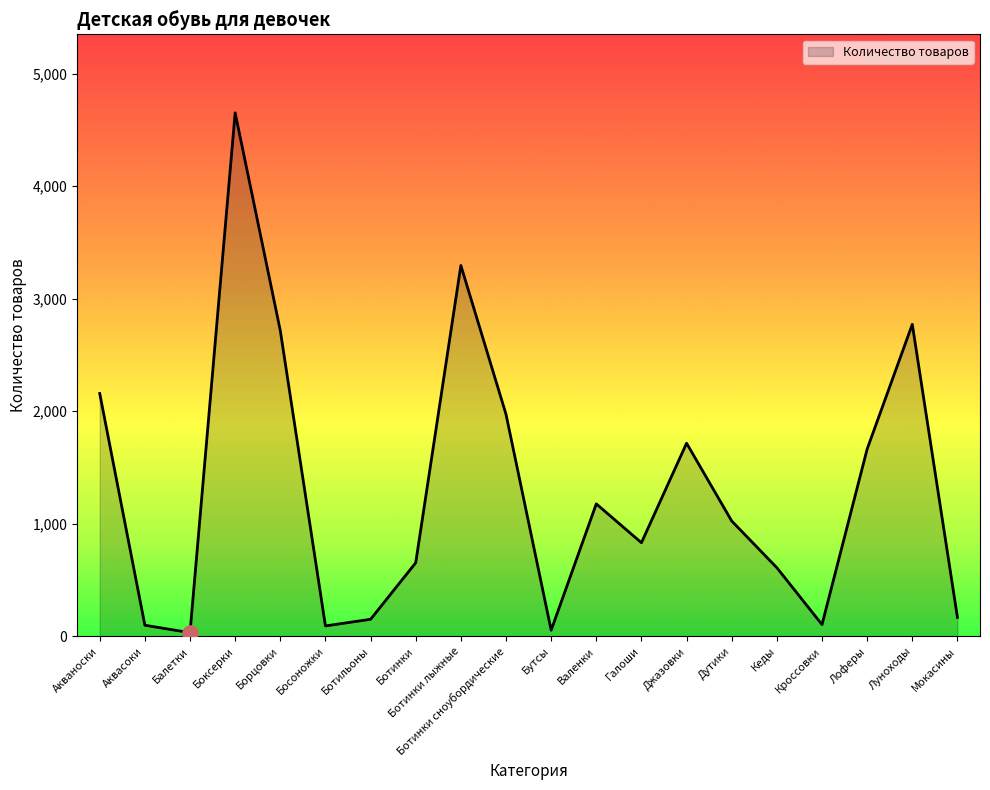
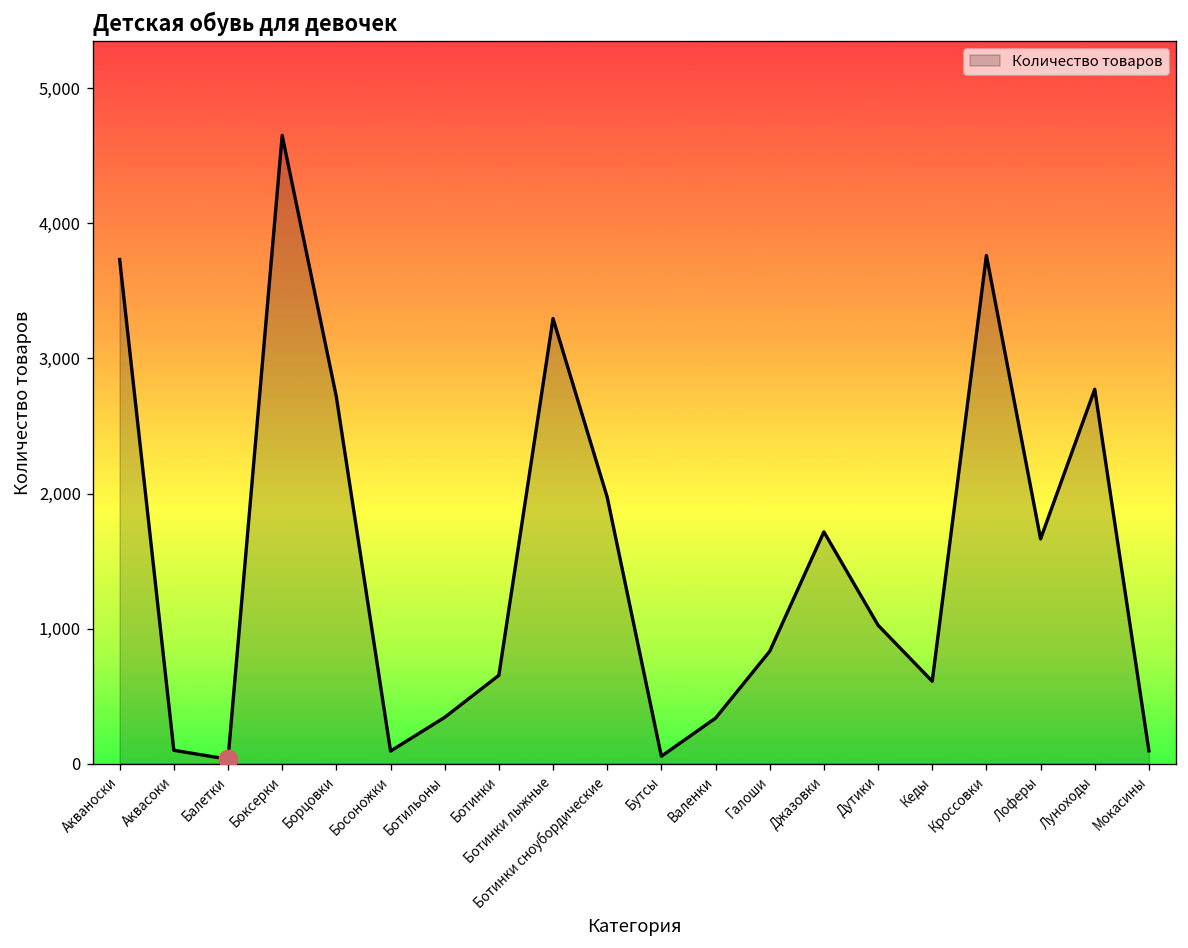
  {
    "Количество товаров": {
-     "Акваноски": "2,160",
+     "Акваноски": "3,730",
      "Аквасоки": "100",
      "Боксерки": "4,650",
      "Борцовки": "2,720",
      "Босоножки": "90",
-     "Ботильоны": "150",
+     "Ботильоны": "340",
      "Ботинки": "650",
      "Ботинки лыжные": "3,300",
      "Ботинки сноубордические": "1,970",
      "Бутсы": "60",
-     "Валенки": "1,180",
+     "Валенки": "340",
      "Галоши": "830",
      "Джазовки": "1,720",
      "Дутики": "1,030",
      "Кеды": "610",
-     "Кроссовки": "110",
+     "Кроссовки": "3,760",
      "Лоферы": "1,660",
      "Луноходы": "2,770",
-     "Мокасины": "170"
+     "Мокасины": "100"
    }
  }
